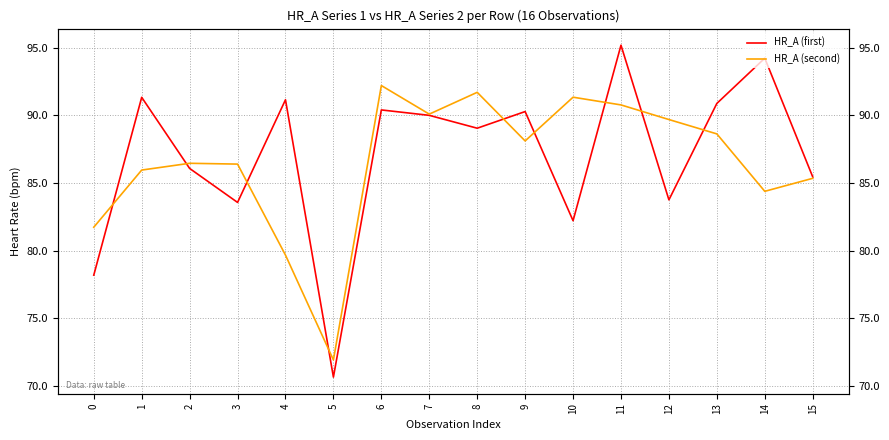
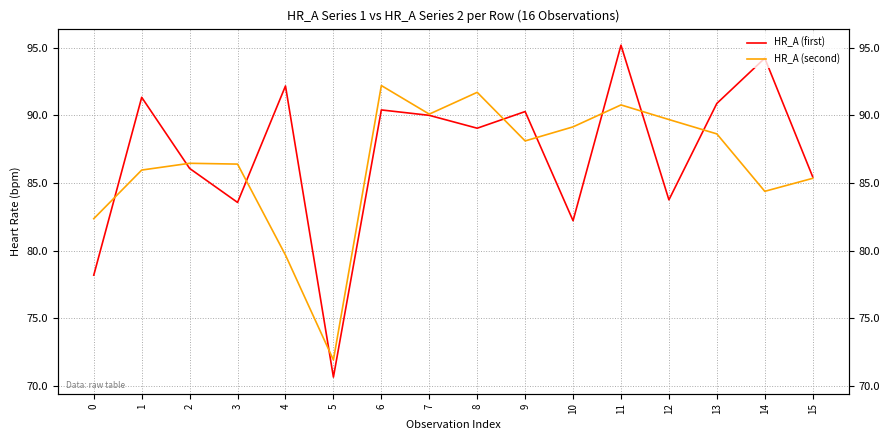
  {
    "HR_A (first)": {
      "0": 78.2,
      "1": 91.3,
      "2": 86.1,
      "3": 83.6,
-     "4": 91.2,
+     "4": 92.2,
      "5": 70.7,
      "6": 90.4,
      "8": 89.1,
      "9": 90.3,
      "10": 82.2,
      "11": 95.2,
      "12": 83.8,
      "13": 90.9
    },
    "HR_A (second)": {
-     "0": 81.7,
+     "0": 82.4,
      "1": 86.0,
      "2": 86.5,
      "3": 86.4,
      "4": 79.7,
      "5": 71.9,
      "6": 92.2,
      "8": 91.7,
      "9": 88.1,
-     "10": 91.3,
+     "10": 89.2,
      "11": 90.8,
      "12": 89.7,
      "13": 88.6,
      "14": 84.4
    }
  }
